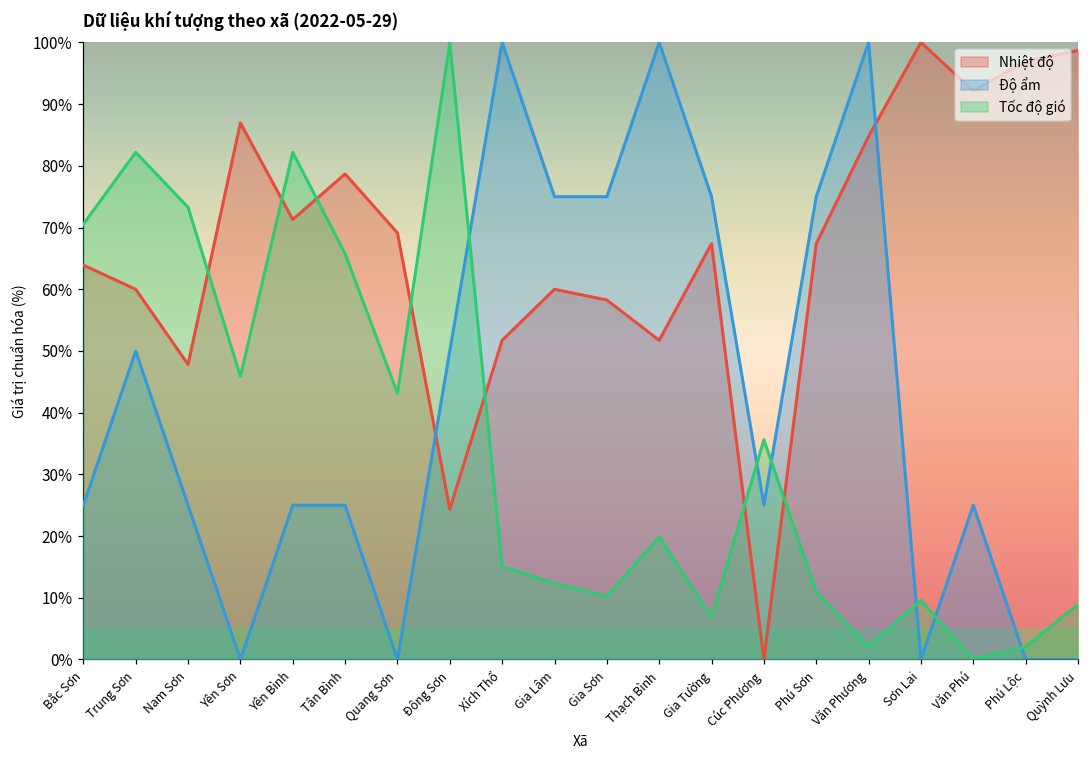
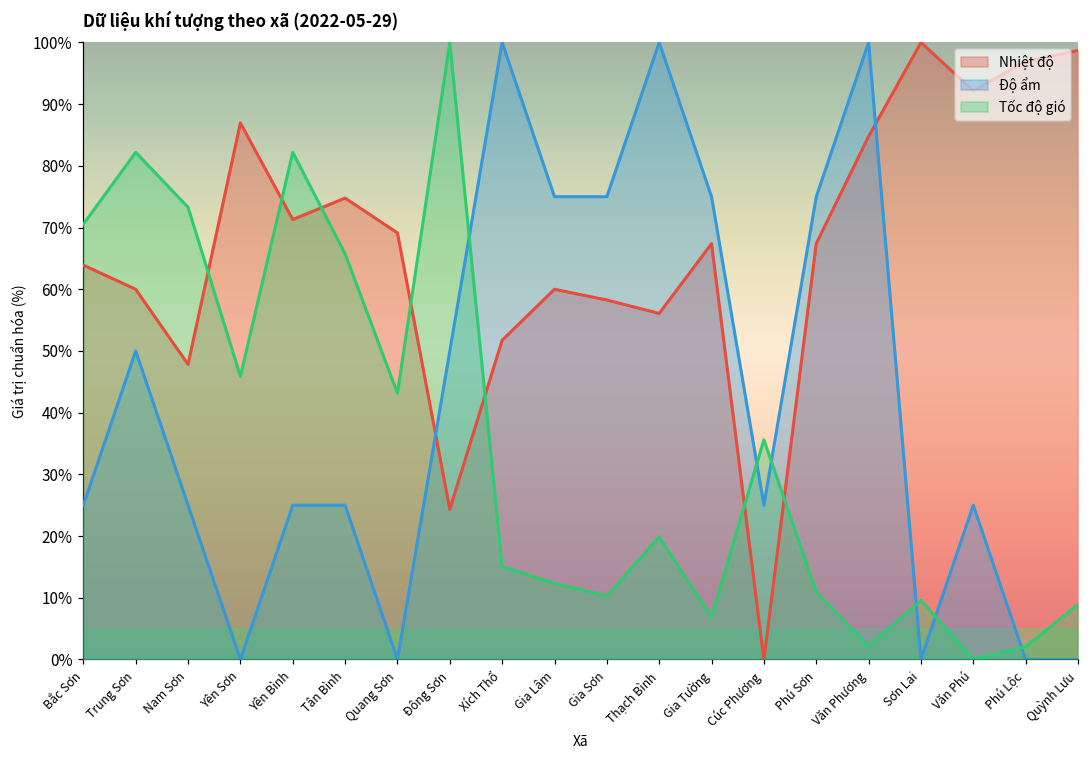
  {
    "Nhiệt độ": {
      "Bắc Sơn": "64%",
      "Trung Sơn": "60%",
      "Nam Sơn": "48%",
      "Yên Sơn": "87%",
      "Yên Bình": "71%",
-     "Tân Bình": "79%",
+     "Tân Bình": "75%",
      "Quang Sơn": "69%",
      "Đông Sơn": "24%",
      "Xích Thổ": "52%",
      "Gia Lâm": "60%",
      "Gia Sơn": "58%",
-     "Thạch Bình": "52%",
+     "Thạch Bình": "56%",
      "Gia Tường": "67%",
      "Phú Sơn": "67%",
      "Văn Phương": "85%",
      "Sơn Lai": "100%",
      "Quỳnh Lưu": "99%"
    },
    "Độ ẩm": {
      "Bắc Sơn": "25%",
      "Trung Sơn": "50%",
      "Nam Sơn": "25%",
      "Yên Bình": "25%",
      "Tân Bình": "25%",
      "Đông Sơn": "50%",
      "Xích Thổ": "100%",
      "Gia Lâm": "75%",
      "Gia Sơn": "75%",
      "Thạch Bình": "100%",
      "Gia Tường": "75%",
      "Cúc Phương": "25%",
      "Phú Sơn": "75%",
      "Văn Phương": "100%",
      "Văn Phú": "25%"
    },
    "Tốc độ gió": {
      "Bắc Sơn": "71%",
      "Trung Sơn": "82%",
      "Nam Sơn": "73%",
      "Yên Sơn": "46%",
      "Yên Bình": "82%",
      "Tân Bình": "66%",
      "Quang Sơn": "43%",
      "Đông Sơn": "100%",
      "Xích Thổ": "15%",
      "Gia Lâm": "12%",
      "Gia Sơn": "10%",
      "Thạch Bình": "20%",
      "Gia Tường": "7%",
      "Cúc Phương": "36%",
      "Phú Sơn": "11%",
      "Sơn Lai": "10%",
      "Quỳnh Lưu": "9%"
    }
  }
